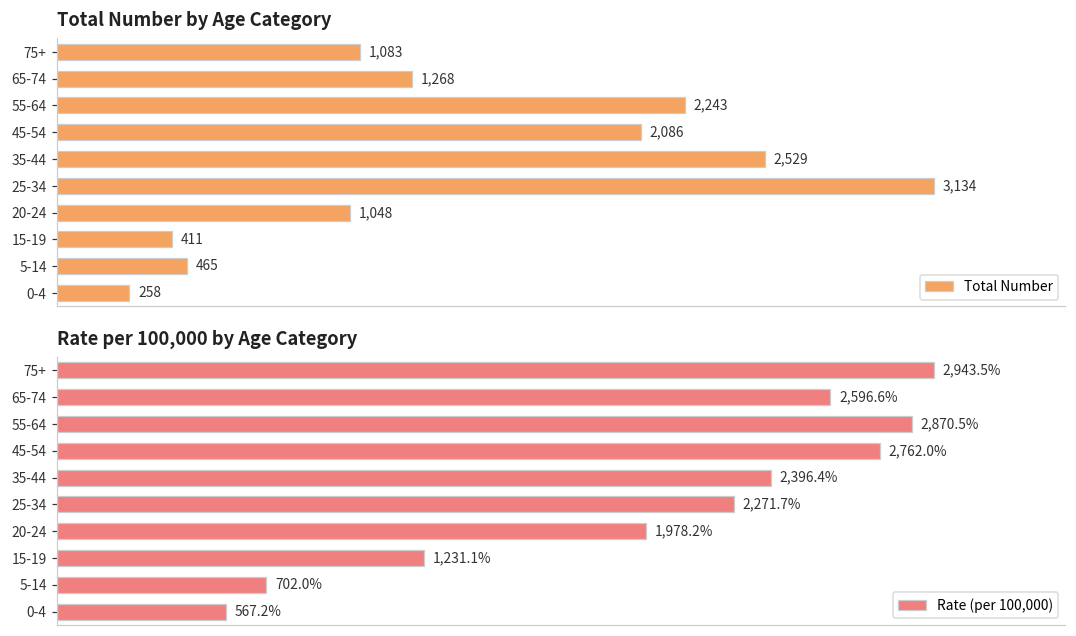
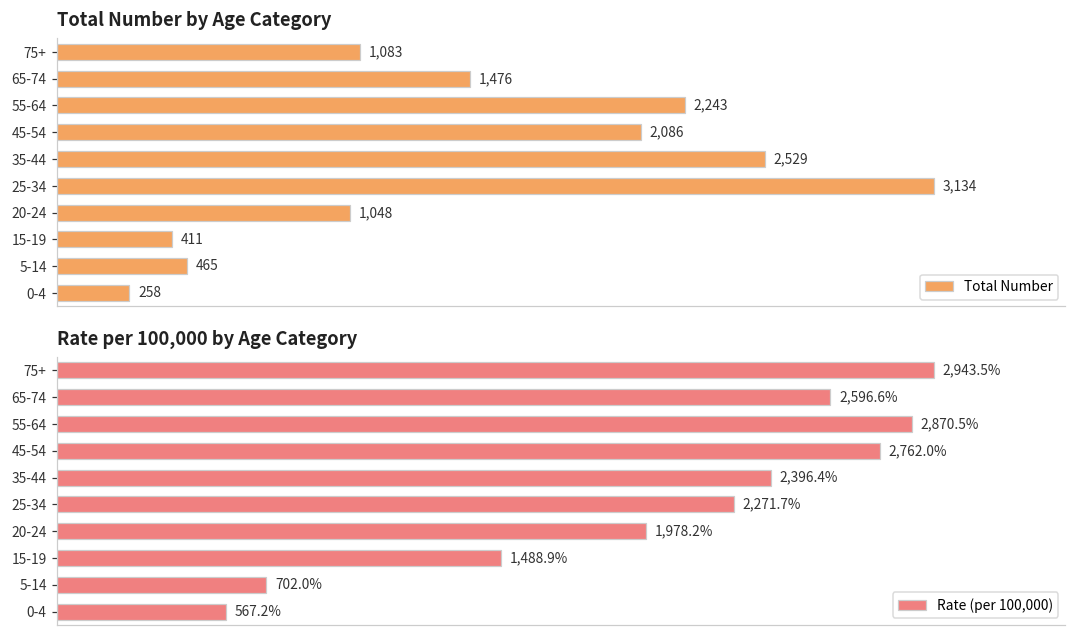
  {
    "Total Number by Age Category": {
      "75+": "1,083",
-     "65-74": "1,268",
+     "65-74": "1,476",
      "55-64": "2,243",
      "45-54": "2,086",
      "35-44": "2,529",
      "25-34": "3,134",
      "20-24": "1,048",
      "15-19": "411",
      "5-14": "465",
      "0-4": "258"
    },
    "Rate per 100,000 by Age Category": {
      "75+": "2,943.5%",
      "65-74": "2,596.6%",
      "55-64": "2,870.5%",
      "45-54": "2,762.0%",
      "35-44": "2,396.4%",
      "25-34": "2,271.7%",
      "20-24": "1,978.2%",
-     "15-19": "1,231.1%",
+     "15-19": "1,488.9%",
      "5-14": "702.0%",
      "0-4": "567.2%"
    }
  }
